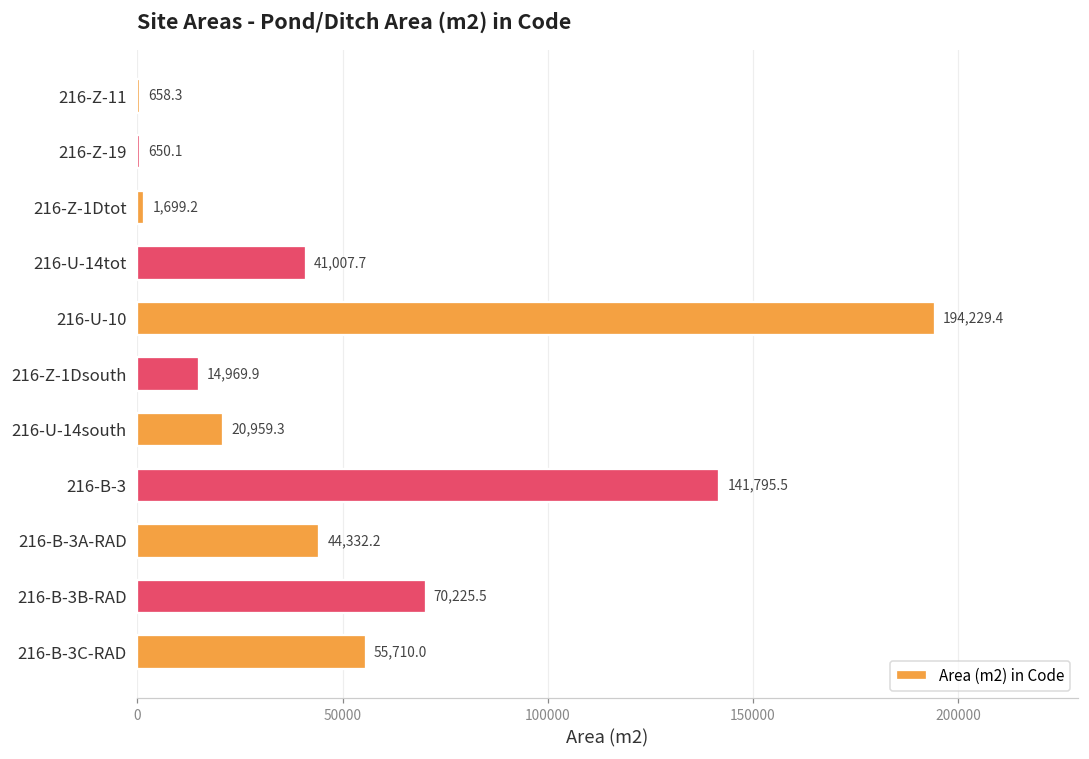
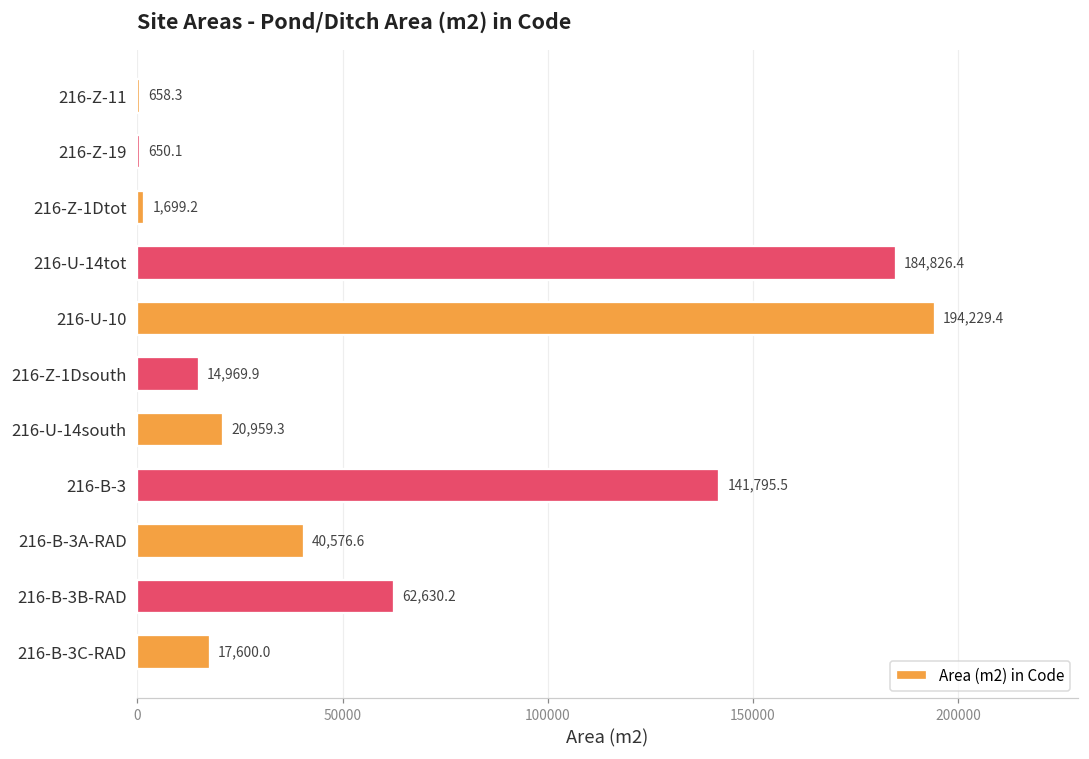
  {
    "216-Z-11": "658.3",
    "216-Z-19": "650.1",
    "216-Z-1Dtot": "1,699.2",
-   "216-U-14tot": "41,007.7",
+   "216-U-14tot": "184,826.4",
    "216-U-10": "194,229.4",
    "216-Z-1Dsouth": "14,969.9",
    "216-U-14south": "20,959.3",
    "216-B-3": "141,795.5",
-   "216-B-3A-RAD": "44,332.2",
-   "216-B-3B-RAD": "70,225.5",
-   "216-B-3C-RAD": "55,710.0"
+   "216-B-3A-RAD": "40,576.6",
+   "216-B-3B-RAD": "62,630.2",
+   "216-B-3C-RAD": "17,600.0"
  }
